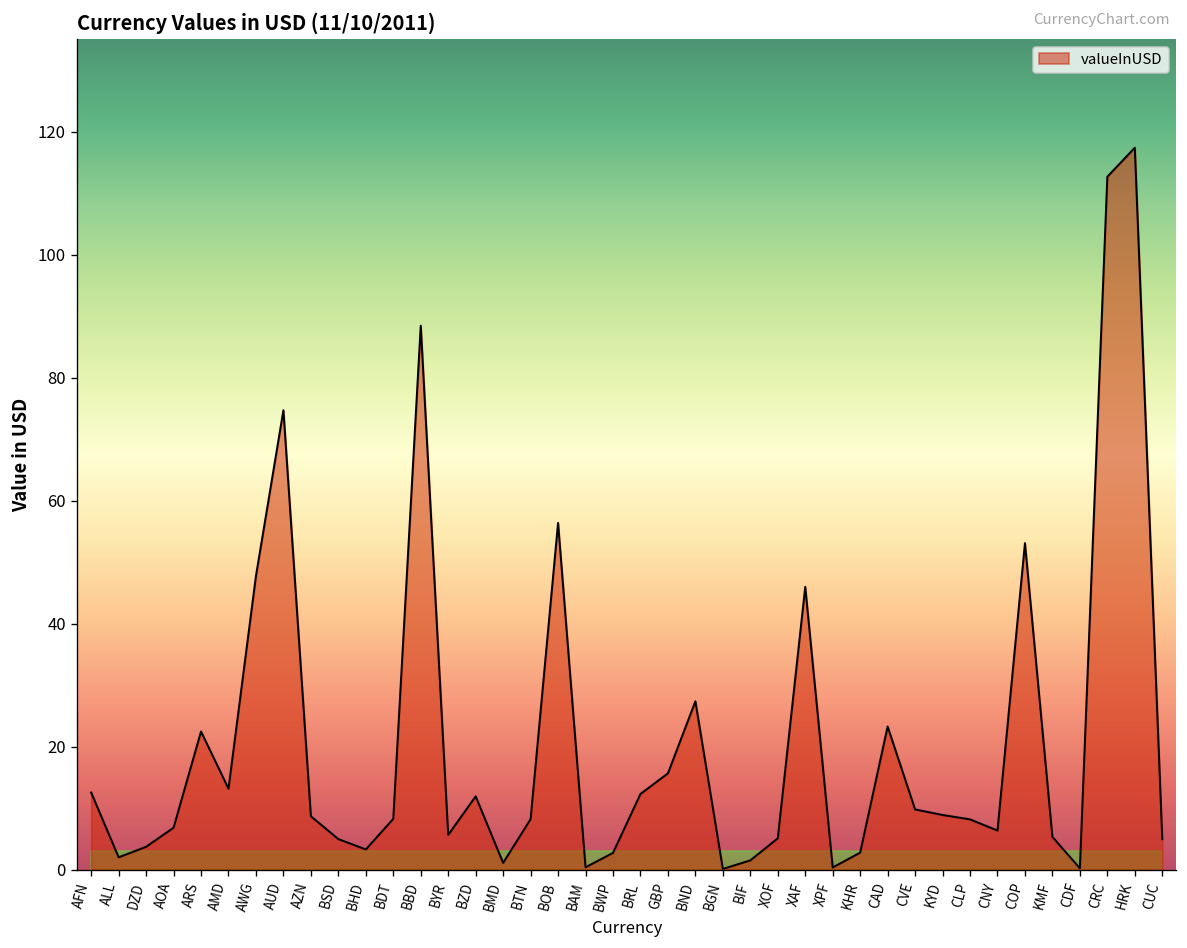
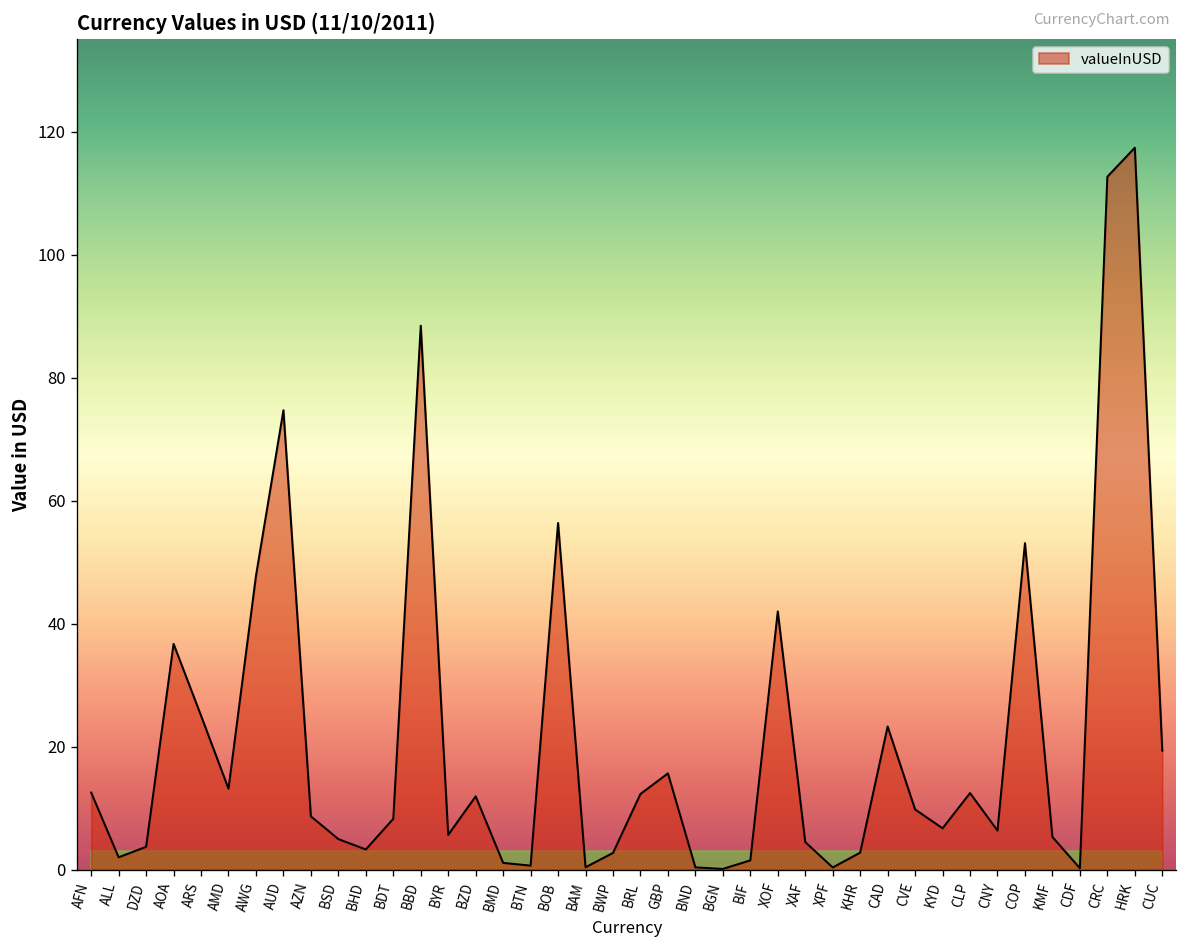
  {
    "valueInUSD": {
      "AFN": 13,
      "ALL": 2,
      "DZD": 4,
-     "AOA": 7,
-     "ARS": 22,
+     "AOA": 37,
+     "ARS": 25,
      "AMD": 13,
      "AWG": 48,
      "AUD": 75,
      "AZN": 9,
      "BSD": 5,
      "BDT": 8,
      "BBD": 88,
      "BYR": 6,
      "BZD": 12,
      "BMD": 1,
-     "BTN": 8,
+     "BTN": 1,
      "BOB": 56,
      "BAM": 0,
      "BRL": 12,
      "GBP": 16,
-     "BND": 27,
+     "BND": 0,
      "BGN": 0,
      "BIF": 2,
-     "XOF": 5,
-     "XAF": 46,
+     "XOF": 42,
+     "XAF": 4,
      "XPF": 0,
      "CAD": 23,
      "CVE": 10,
-     "KYD": 9,
-     "CLP": 8,
+     "KYD": 7,
+     "CLP": 12,
      "CNY": 6,
      "COP": 53,
      "KMF": 5,
      "CDF": 0,
      "CRC": 113,
      "HRK": 117,
-     "CUC": 5
+     "CUC": 19
    }
  }
